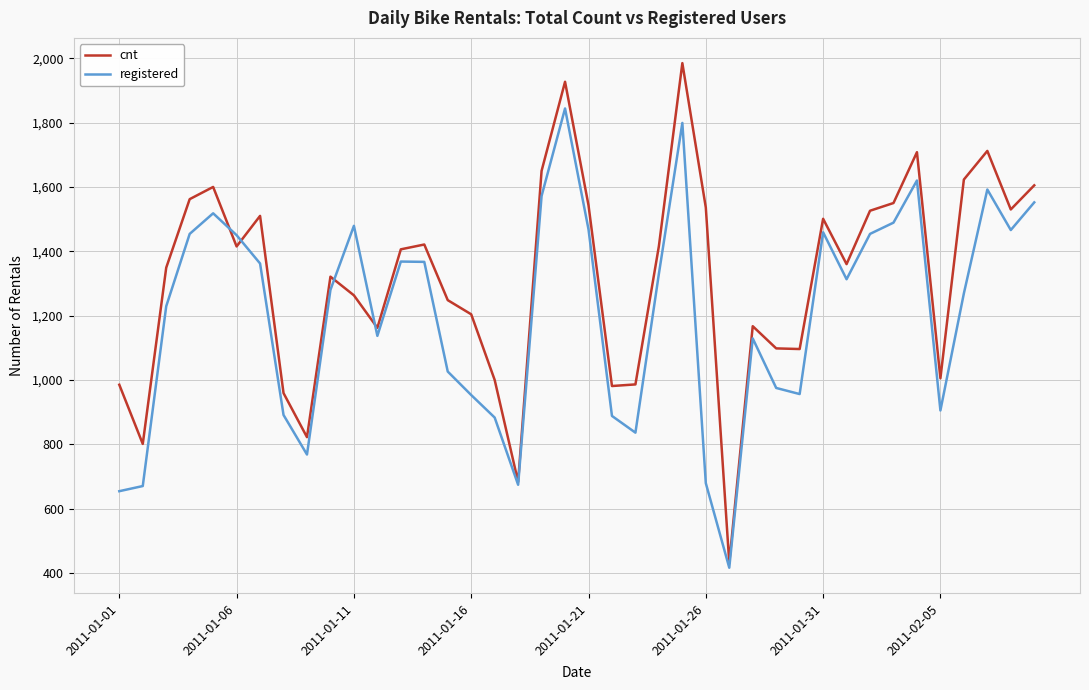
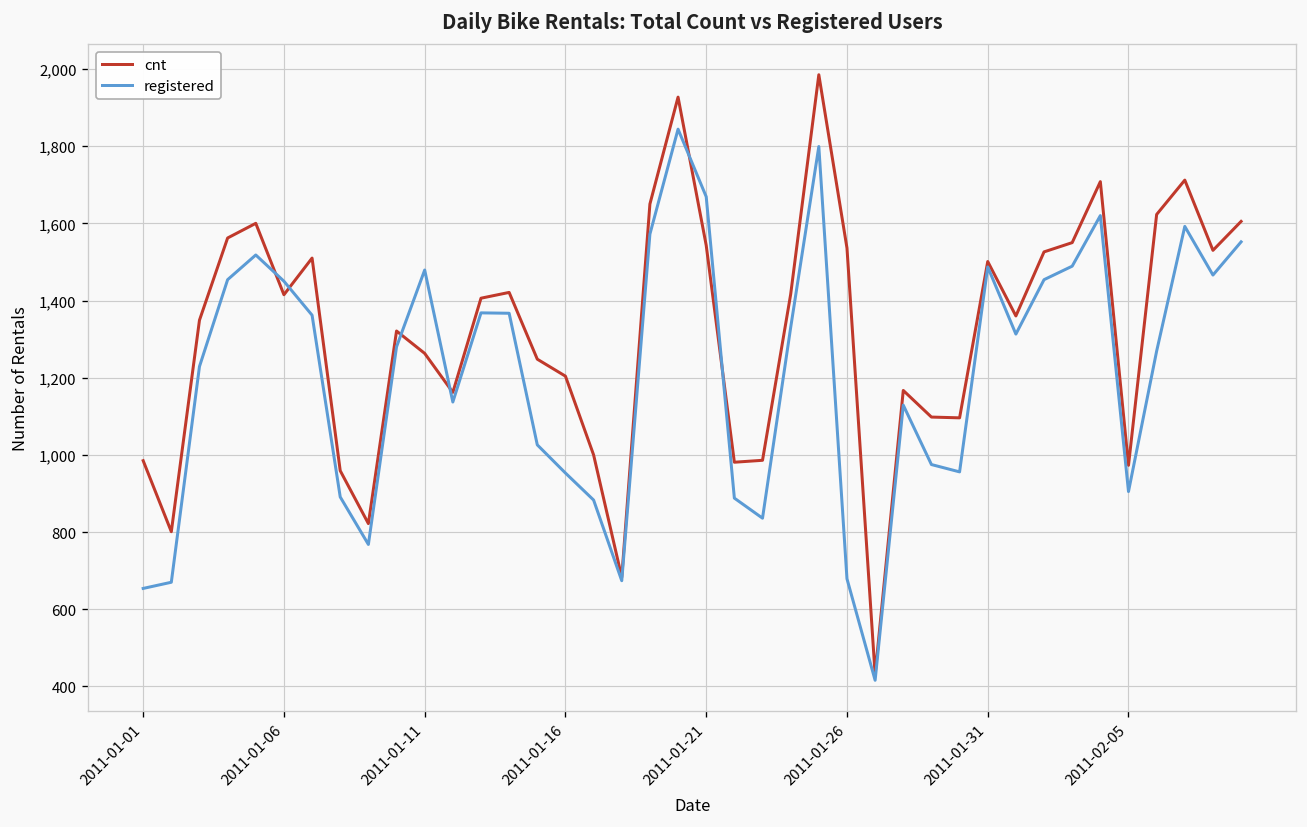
  {
    "cnt": {
      "2011-01-01": "990",
      "2011-01-06": "1,420",
      "2011-01-11": "1,260",
      "2011-01-16": "1,200",
      "2011-01-21": "1,540",
      "2011-01-26": "1,540",
      "2011-01-31": "1,500",
-     "2011-02-05": "1,010"
+     "2011-02-05": "970"
    },
    "registered": {
      "2011-01-01": "650",
      "2011-01-06": "1,450",
      "2011-01-11": "1,480",
      "2011-01-16": "950",
-     "2011-01-21": "1,470",
+     "2011-01-21": "1,670",
      "2011-01-26": "680",
-     "2011-01-31": "1,460",
+     "2011-01-31": "1,490",
      "2011-02-05": "910"
    }
  }
